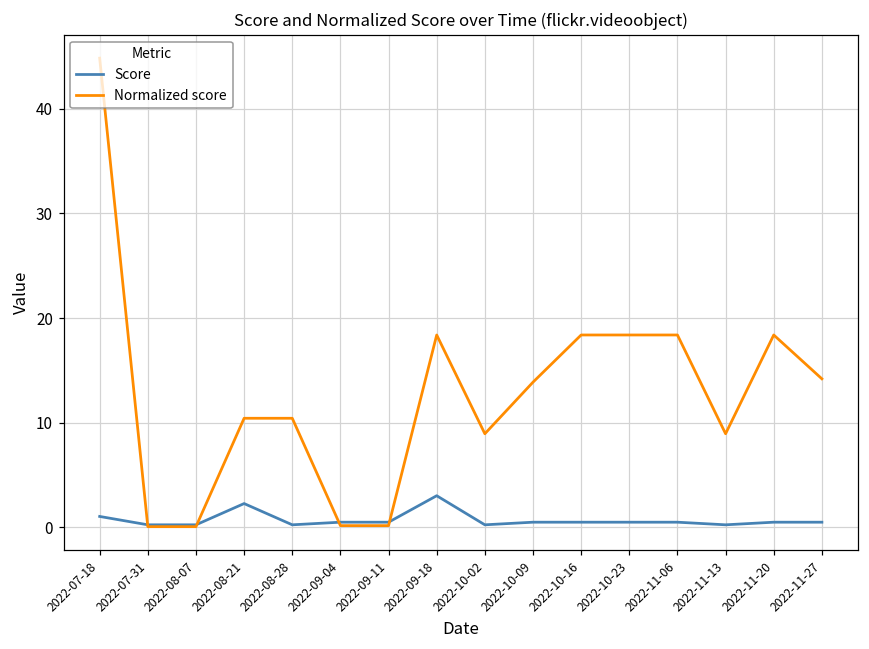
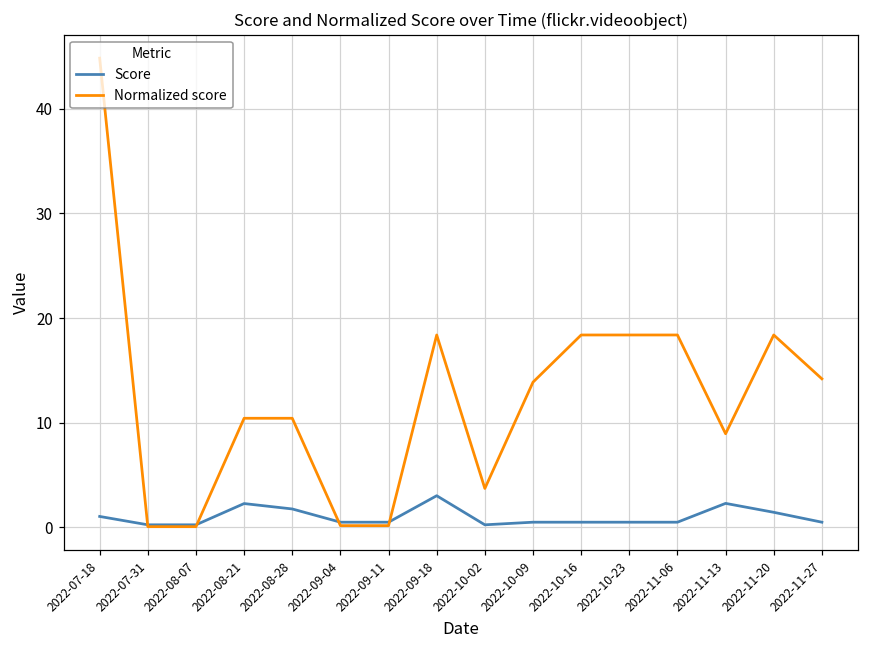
  {
    "Score": {
      "2022-07-18": 1,
      "2022-08-21": 2,
-     "2022-08-28": 0,
+     "2022-08-28": 2,
      "2022-09-04": 0,
      "2022-09-11": 0,
      "2022-09-18": 3,
      "2022-10-02": 0,
      "2022-10-09": 0,
      "2022-10-16": 0,
      "2022-10-23": 0,
      "2022-11-06": 0,
-     "2022-11-13": 0,
-     "2022-11-20": 0,
+     "2022-11-13": 2,
+     "2022-11-20": 1,
      "2022-11-27": 0
    },
    "Normalized score": {
      "2022-08-21": 10,
      "2022-08-28": 10,
      "2022-09-04": 0,
      "2022-09-11": 0,
      "2022-09-18": 18,
-     "2022-10-02": 9,
+     "2022-10-02": 4,
      "2022-10-09": 14,
      "2022-10-16": 18,
      "2022-10-23": 18,
      "2022-11-06": 18,
      "2022-11-13": 9,
      "2022-11-20": 18,
      "2022-11-27": 14
    }
  }
